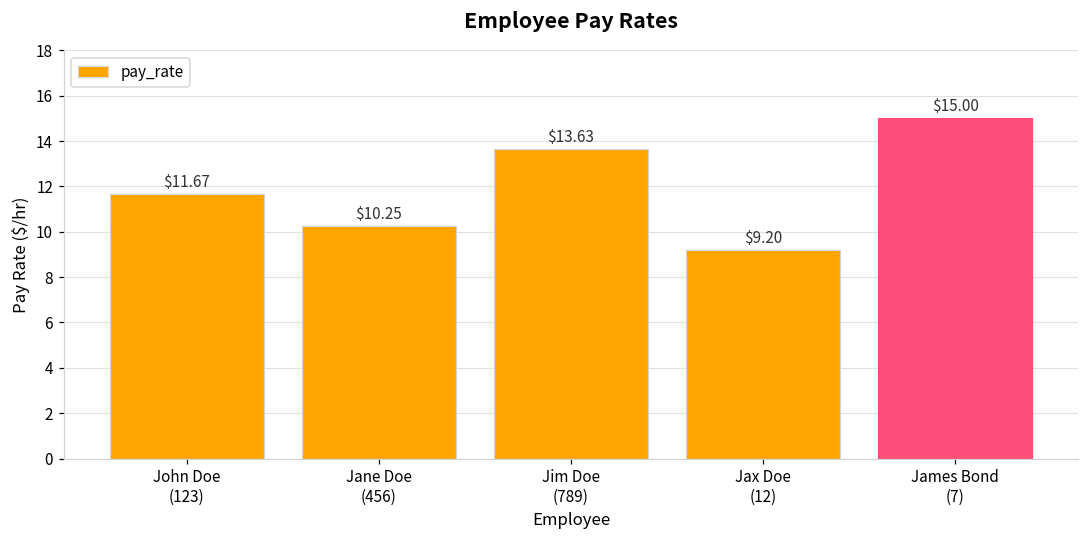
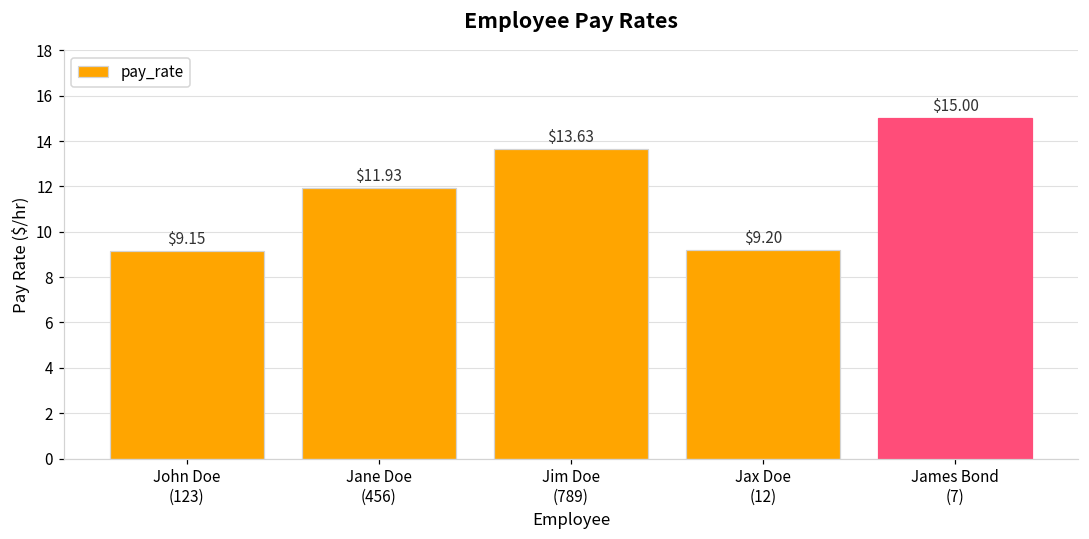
  {
-   "John Doe (123)": "$11.67",
-   "Jane Doe (456)": "$10.25",
+   "John Doe (123)": "$9.15",
+   "Jane Doe (456)": "$11.93",
    "Jim Doe (789)": "$13.63",
    "Jax Doe (12)": "$9.20",
    "James Bond (7)": "$15.00"
  }
